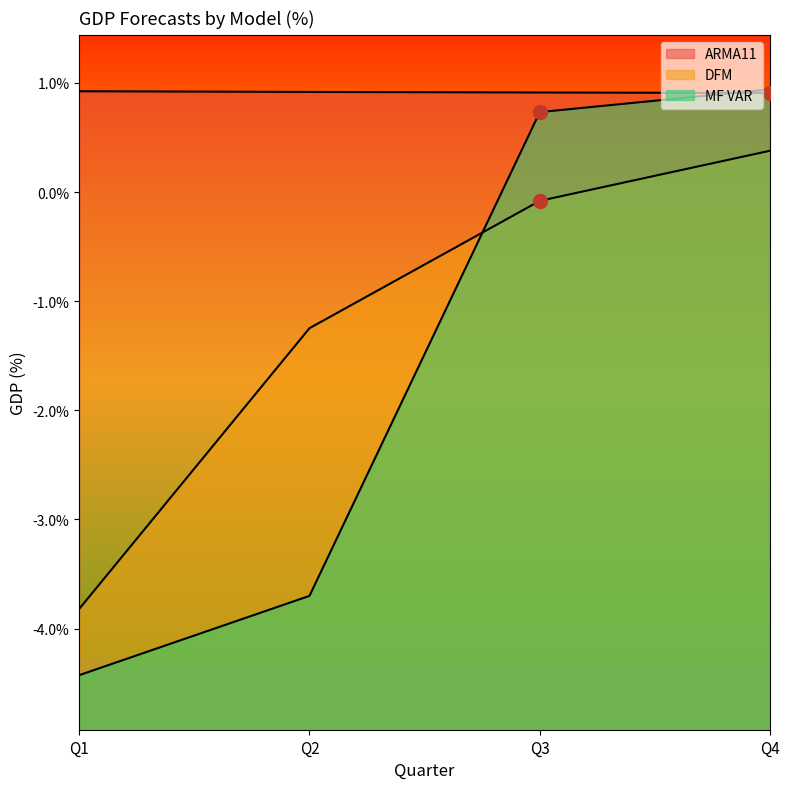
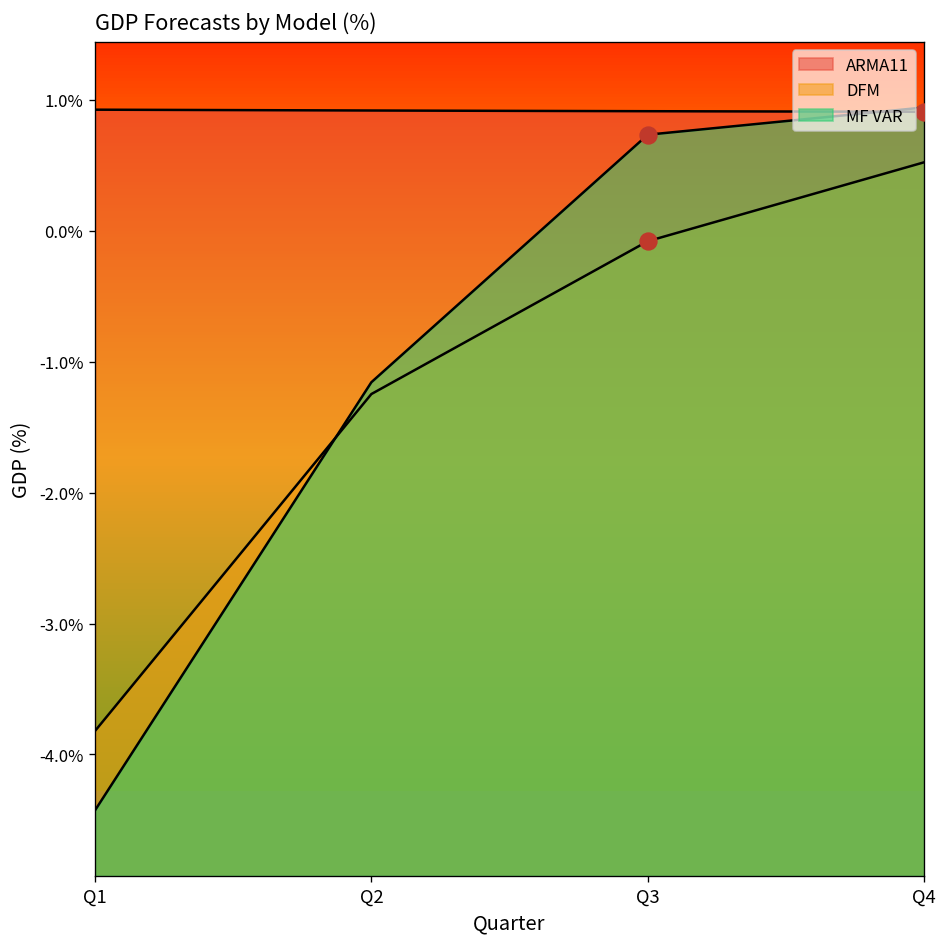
  {
    "DFM": {
      "Q1": "-3.82%",
      "Q2": "-1.25%",
-     "Q4": "0.38%"
+     "Q4": "0.52%"
    },
    "MF VAR": {
      "Q1": "-4.43%",
-     "Q2": "-3.70%",
+     "Q2": "-1.16%",
      "Q4": "0.94%"
    }
  }
